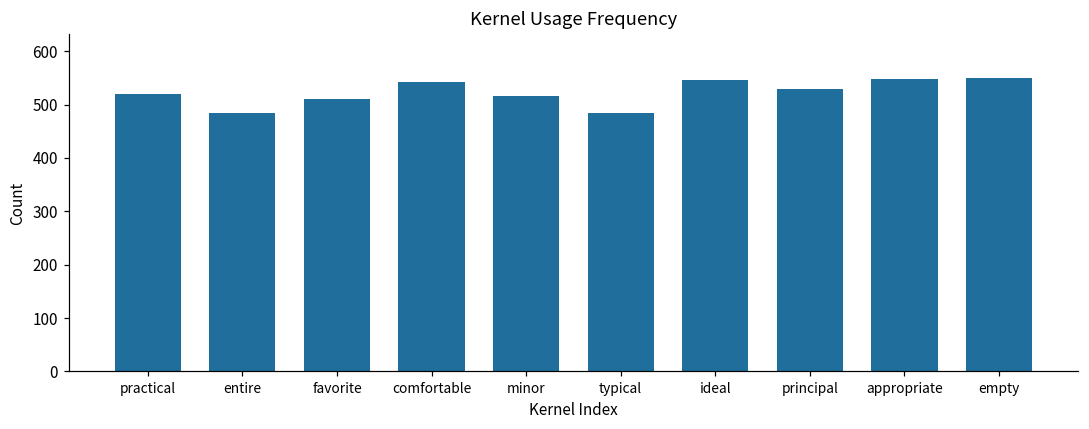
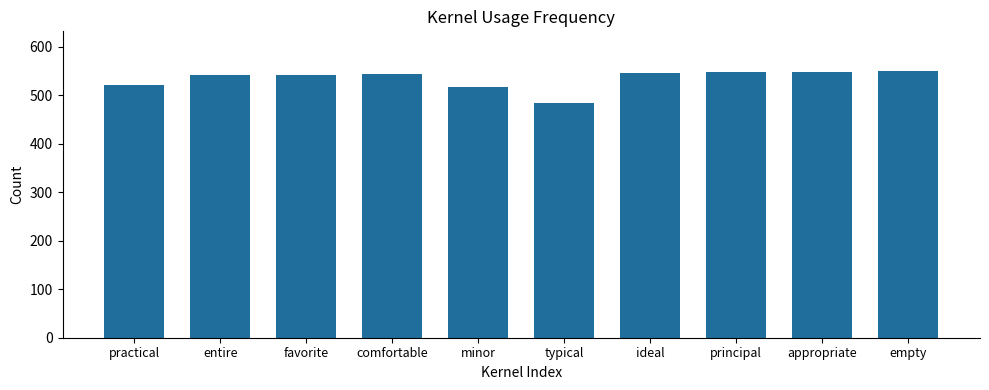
  {
    "practical": 520,
-   "entire": 480,
-   "favorite": 510,
+   "entire": 540,
+   "favorite": 540,
    "comfortable": 540,
    "minor": 520,
    "typical": 480,
    "ideal": 550,
-   "principal": 530,
+   "principal": 550,
    "appropriate": 550,
    "empty": 550
  }
